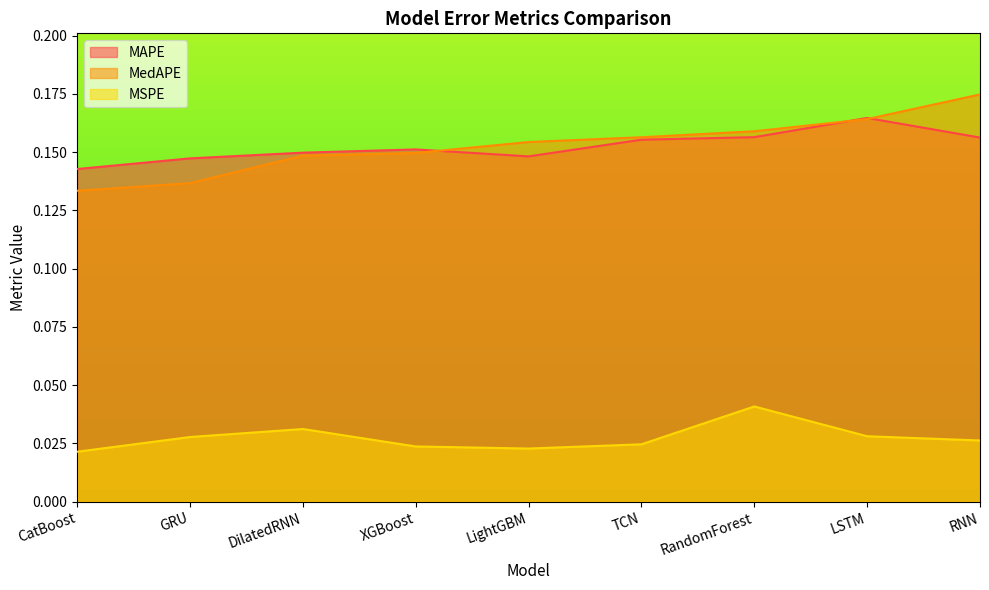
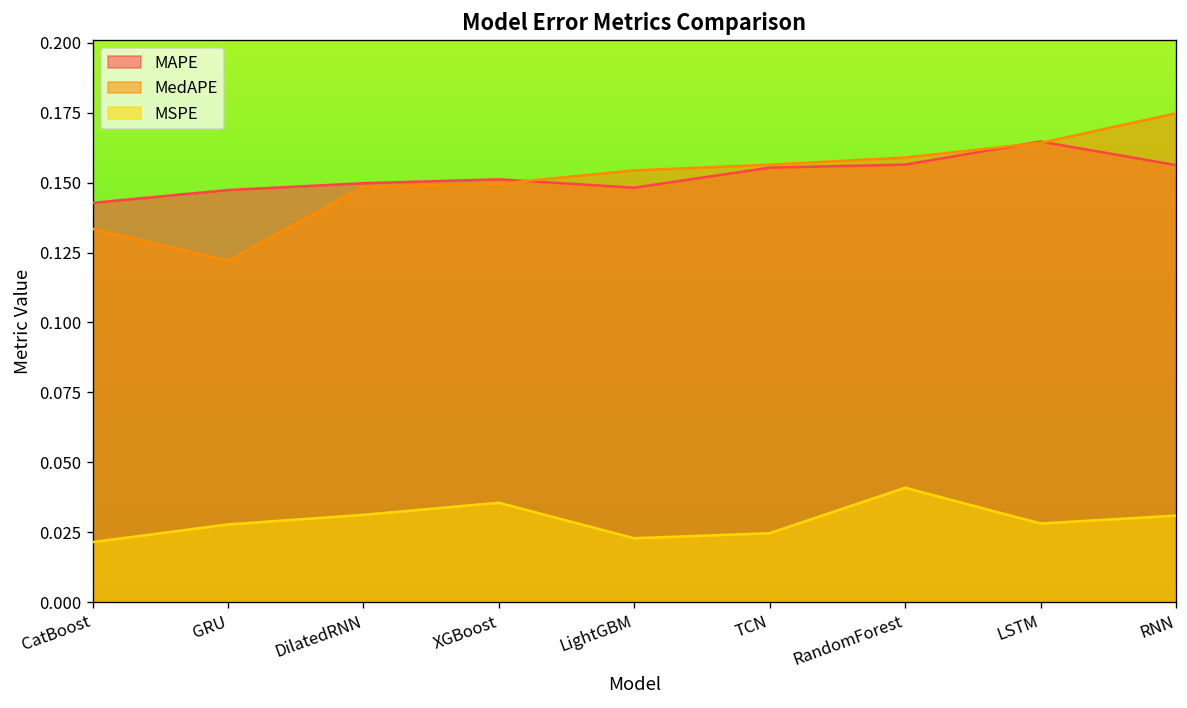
  {
    "MAPE": {
      "CatBoost": 0.143,
      "GRU": 0.147,
      "DilatedRNN": 0.150,
      "XGBoost": 0.151,
      "LightGBM": 0.148,
      "RandomForest": 0.156,
      "RNN": 0.156
    },
    "MedAPE": {
      "CatBoost": 0.133,
-     "GRU": 0.137,
+     "GRU": 0.122,
      "DilatedRNN": 0.149,
      "XGBoost": 0.150,
      "LightGBM": 0.154,
      "RandomForest": 0.159,
      "RNN": 0.175
    },
    "MSPE": {
      "CatBoost": 0.021,
      "GRU": 0.028,
      "DilatedRNN": 0.031,
-     "XGBoost": 0.024,
+     "XGBoost": 0.036,
      "LightGBM": 0.023,
      "TCN": 0.025,
      "RandomForest": 0.041,
      "LSTM": 0.028,
-     "RNN": 0.026
+     "RNN": 0.031
    }
  }
